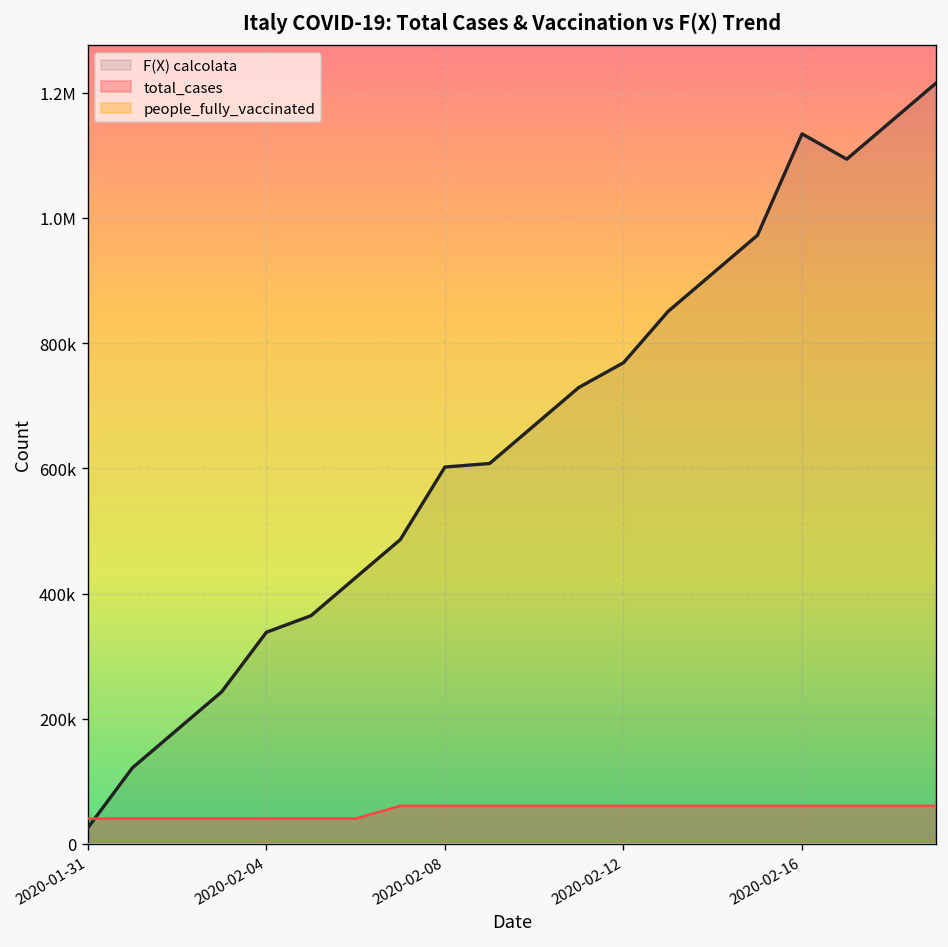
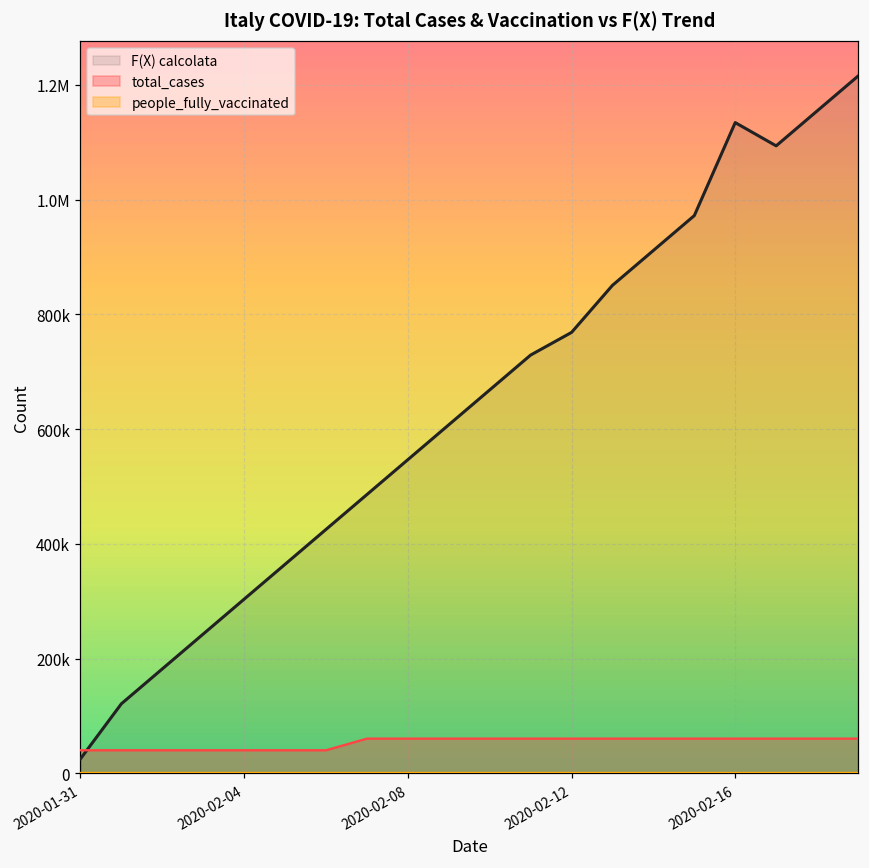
  {
    "F(X) calcolata": {
      "2020-01-31": 30000,
-     "2020-02-04": 340000,
-     "2020-02-08": 600000,
+     "2020-02-04": 300000,
+     "2020-02-08": 550000,
      "2020-02-12": 770000,
      "2020-02-16": 1130000
    },
    "total_cases": {
      "2020-01-31": 40000,
      "2020-02-04": 40000,
      "2020-02-08": 60000,
      "2020-02-12": 60000,
      "2020-02-16": 60000
    },
    "people_fully_vaccinated": {
      "2020-01-31": 0,
      "2020-02-04": 0,
      "2020-02-08": 0,
      "2020-02-12": 0,
      "2020-02-16": 0
    }
  }
